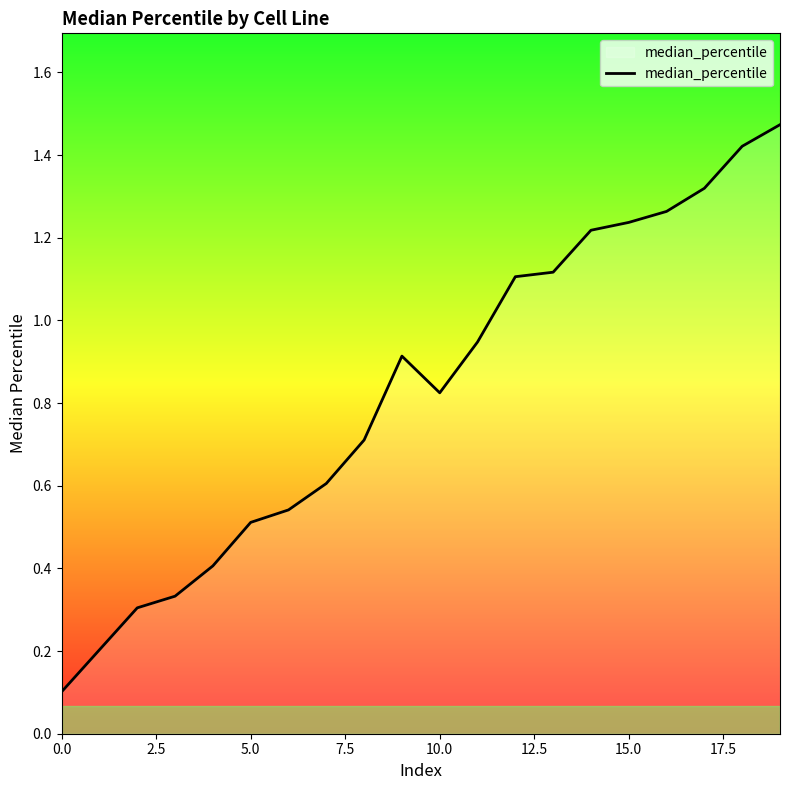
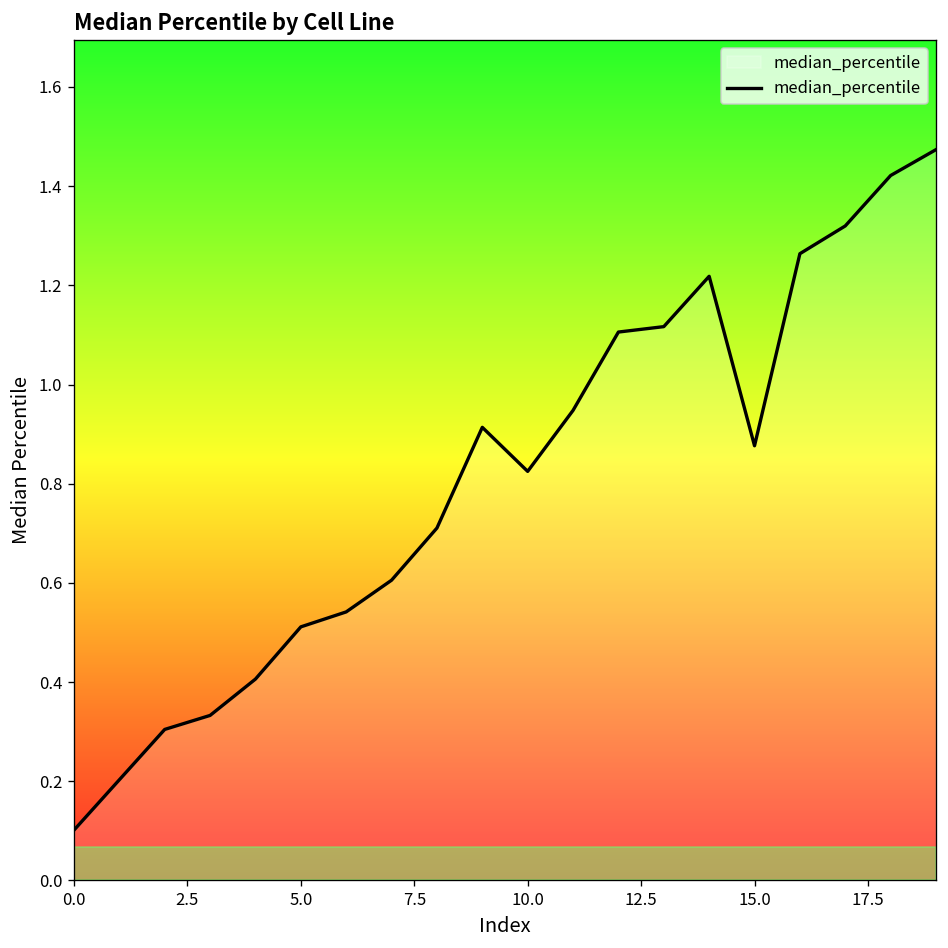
  {
    "0.0": 0.10,
    "5.0": 0.51,
    "10.0": 0.82,
-   "15.0": 1.24
+   "15.0": 0.88
  }
